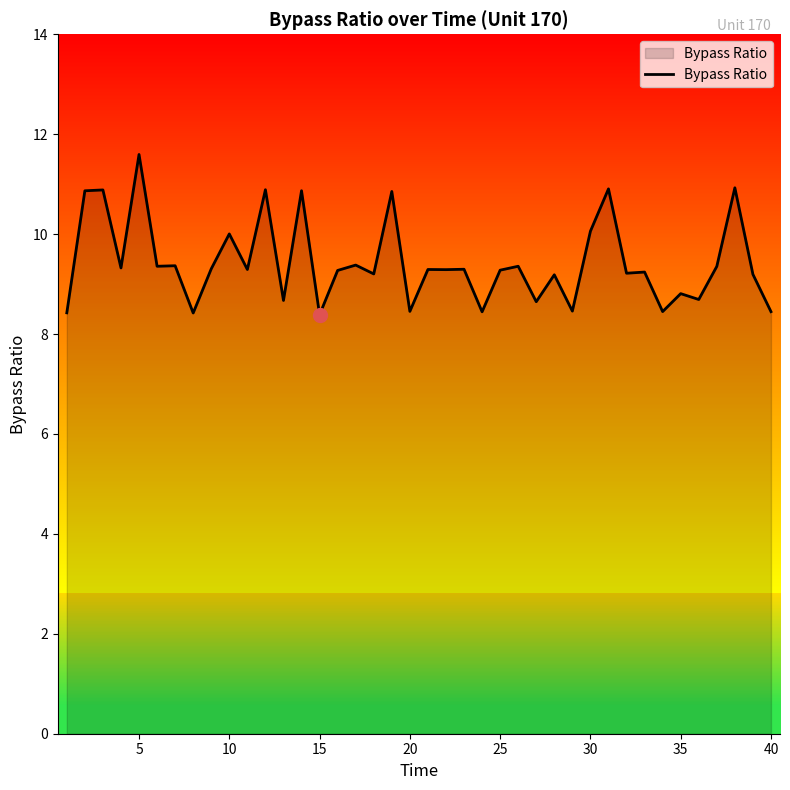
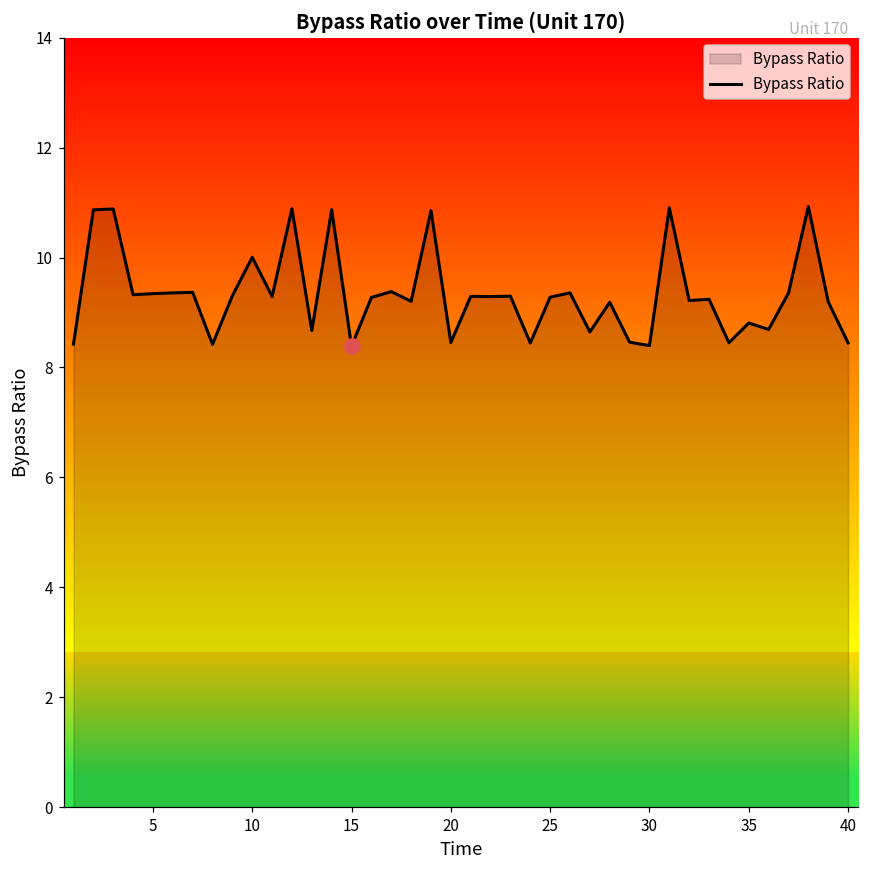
  {
    "Bypass Ratio": {
-     "5": 11.6,
+     "5": 9.3,
      "10": 10.0,
      "20": 8.5,
      "25": 9.3,
-     "30": 10.1,
+     "30": 8.4,
      "35": 8.8,
      "40": 8.4
    }
  }
